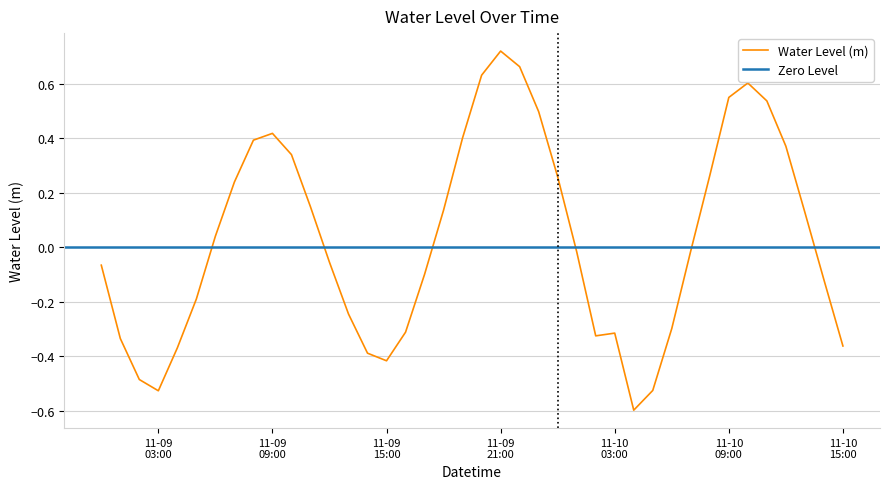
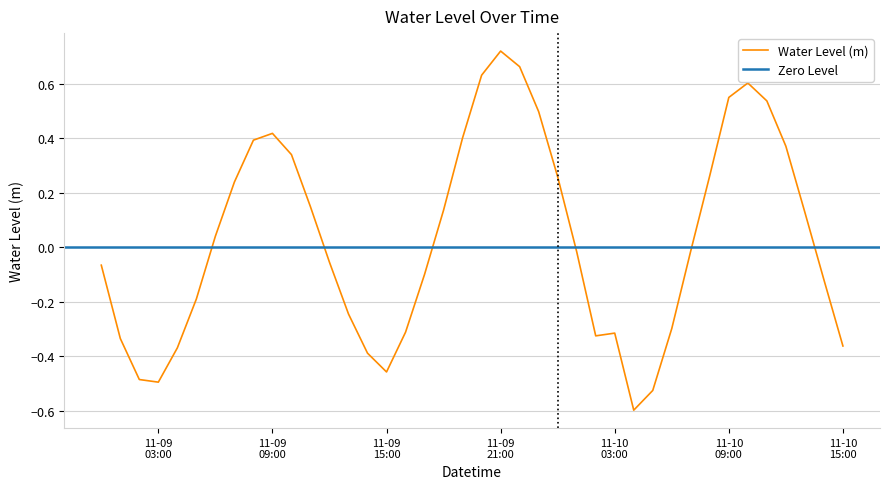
  {
-   "11-09 03:00": -0.53,
+   "11-09 03:00": -0.49,
    "11-09 09:00": 0.42,
-   "11-09 15:00": -0.42,
+   "11-09 15:00": -0.46,
    "11-09 21:00": 0.72,
    "11-10 03:00": -0.31,
    "11-10 09:00": 0.55,
    "11-10 15:00": -0.36
  }
